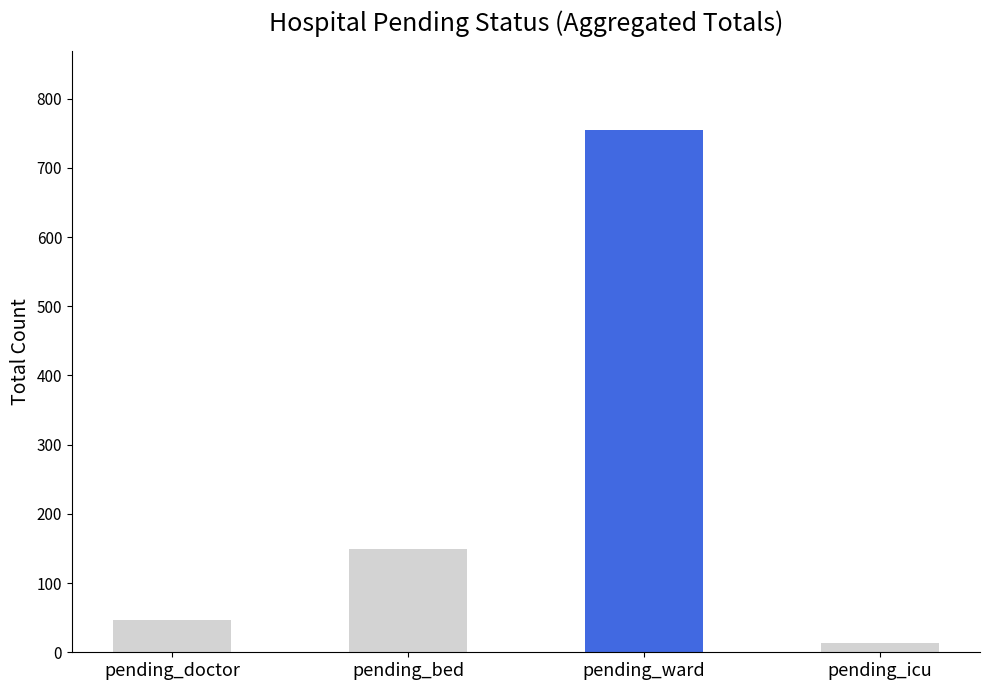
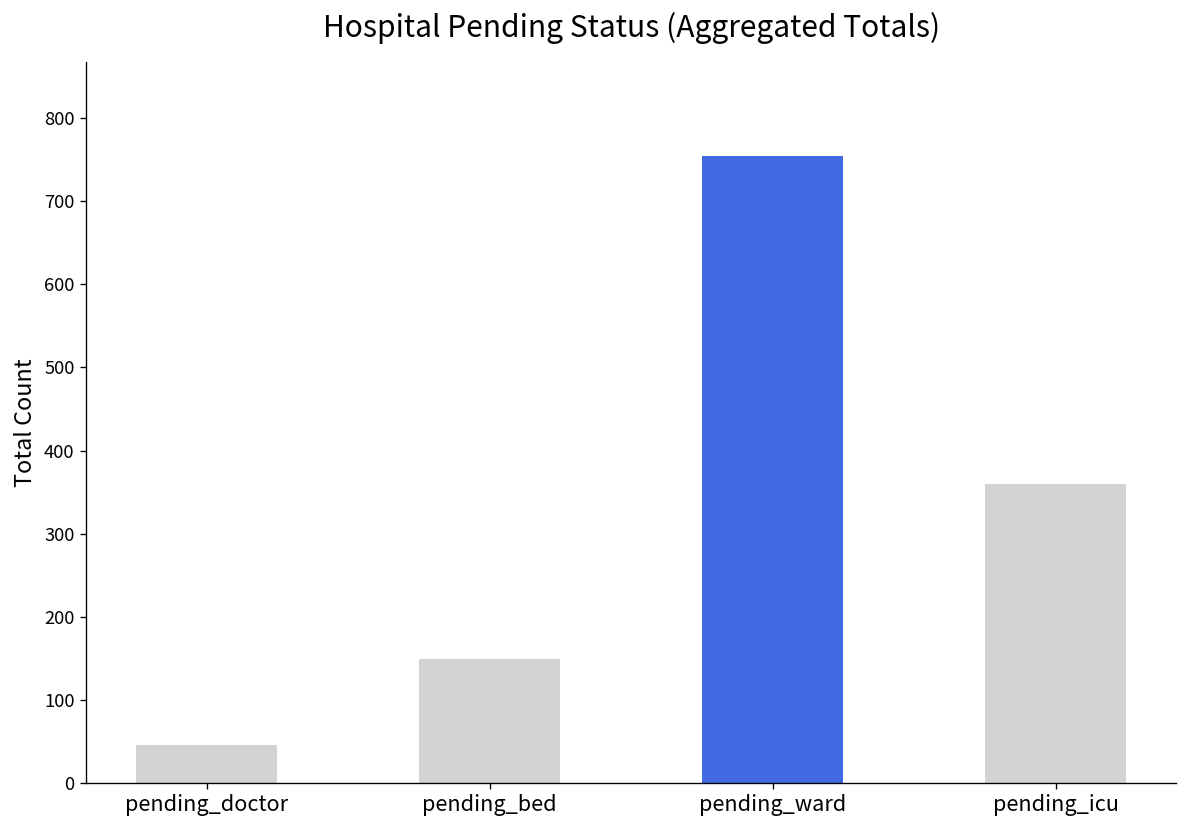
  {
    "pending_doctor": 50,
    "pending_bed": 150,
    "pending_ward": 760,
-   "pending_icu": 10
+   "pending_icu": 360
  }
